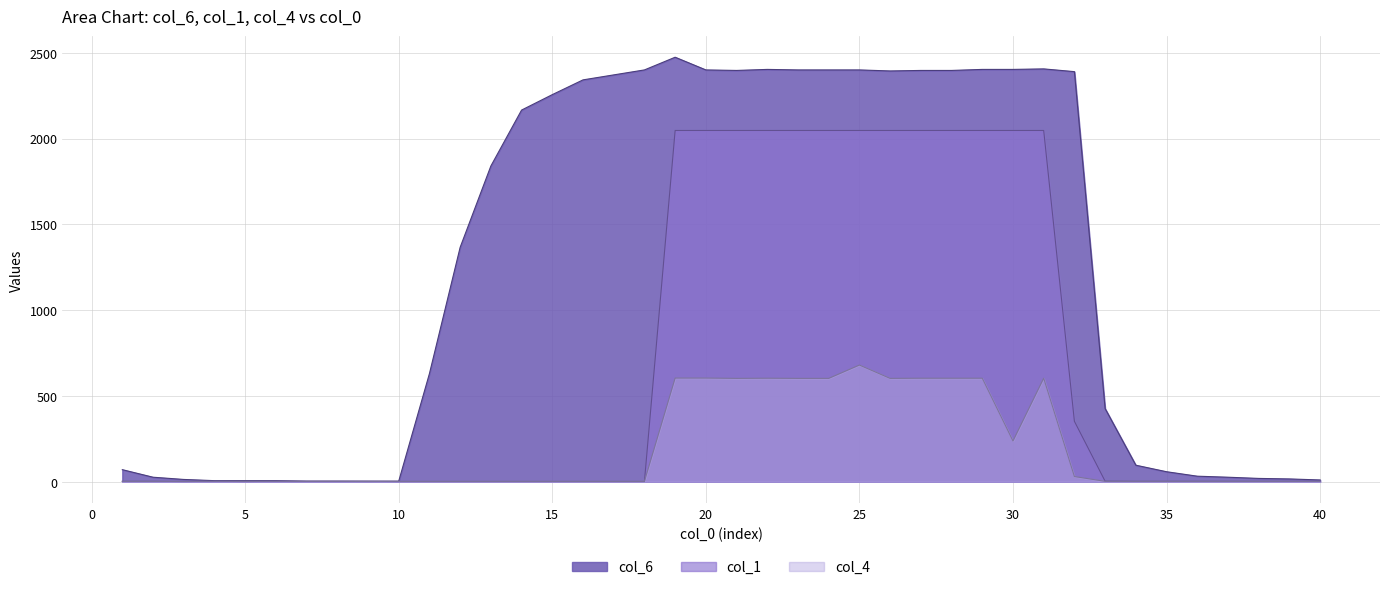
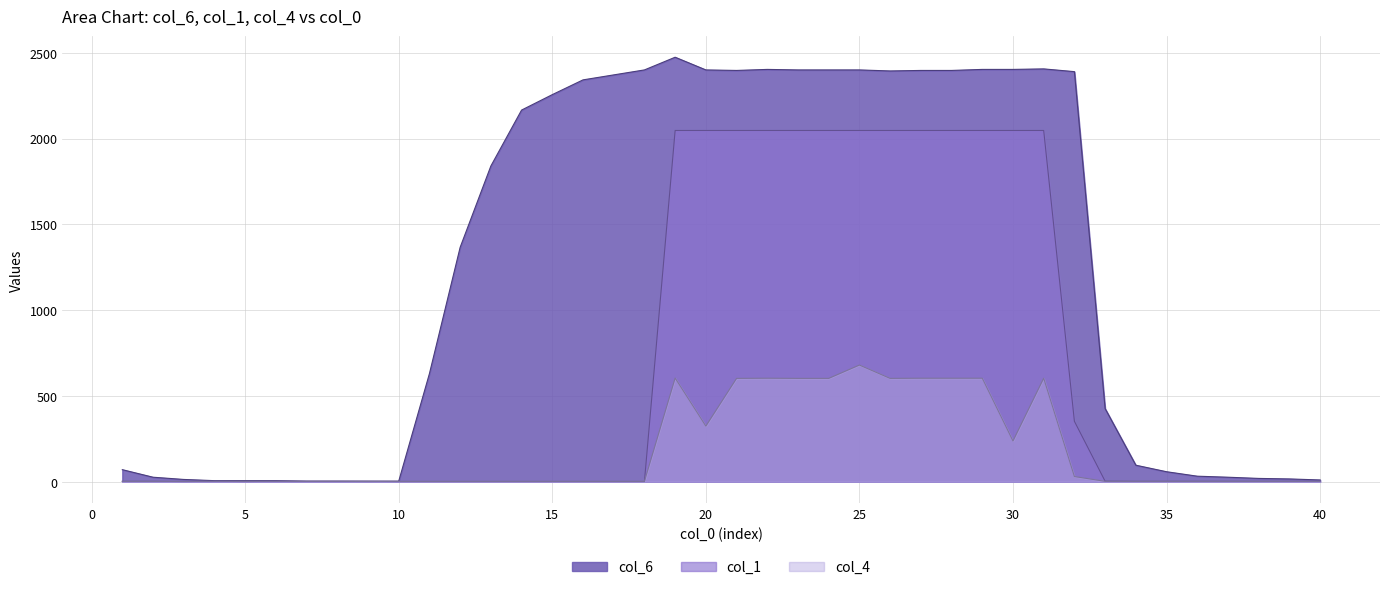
  {
    "col_4": {
-     "20": 600,
+     "20": 320,
      "25": 680,
      "30": 240
    }
  }
